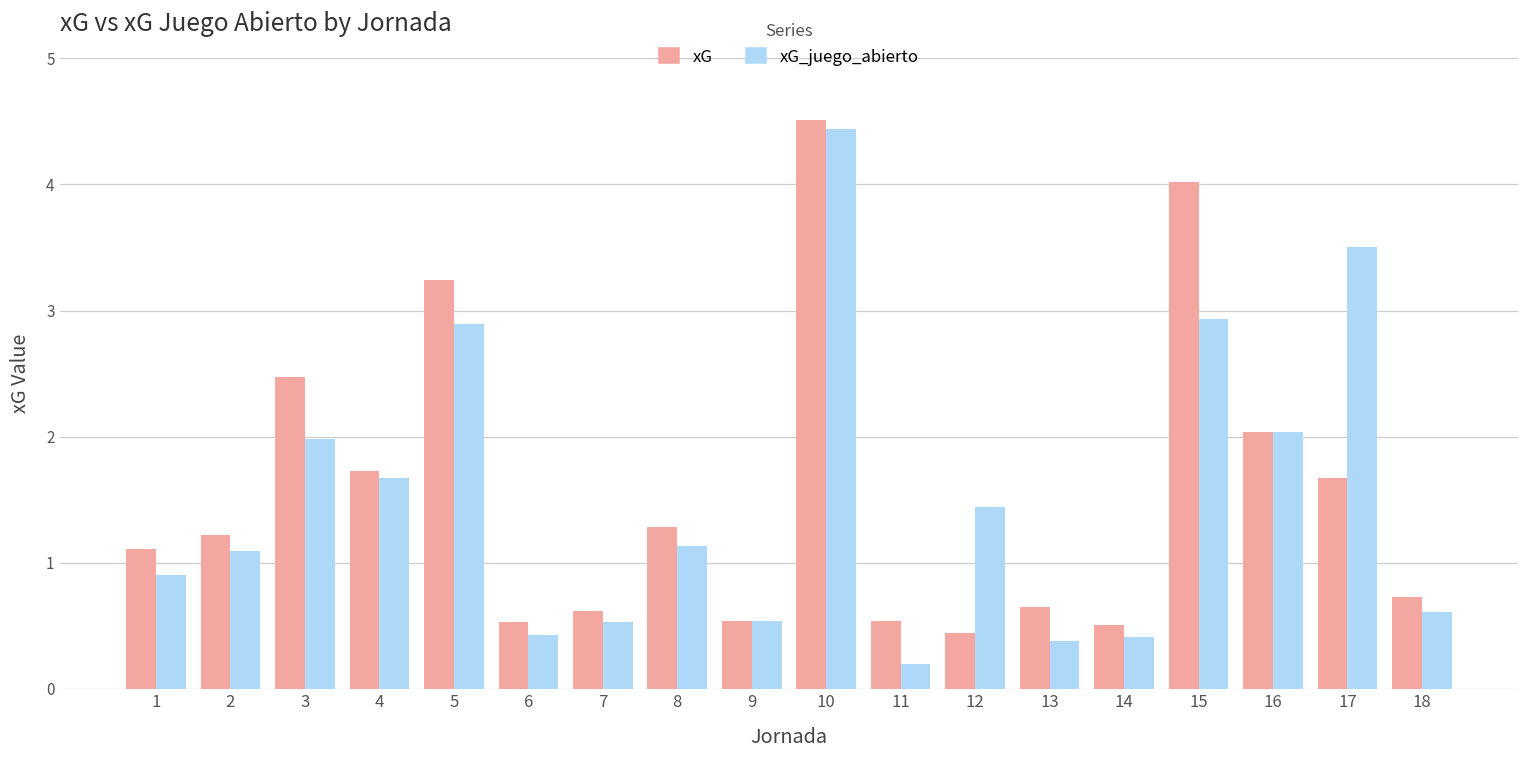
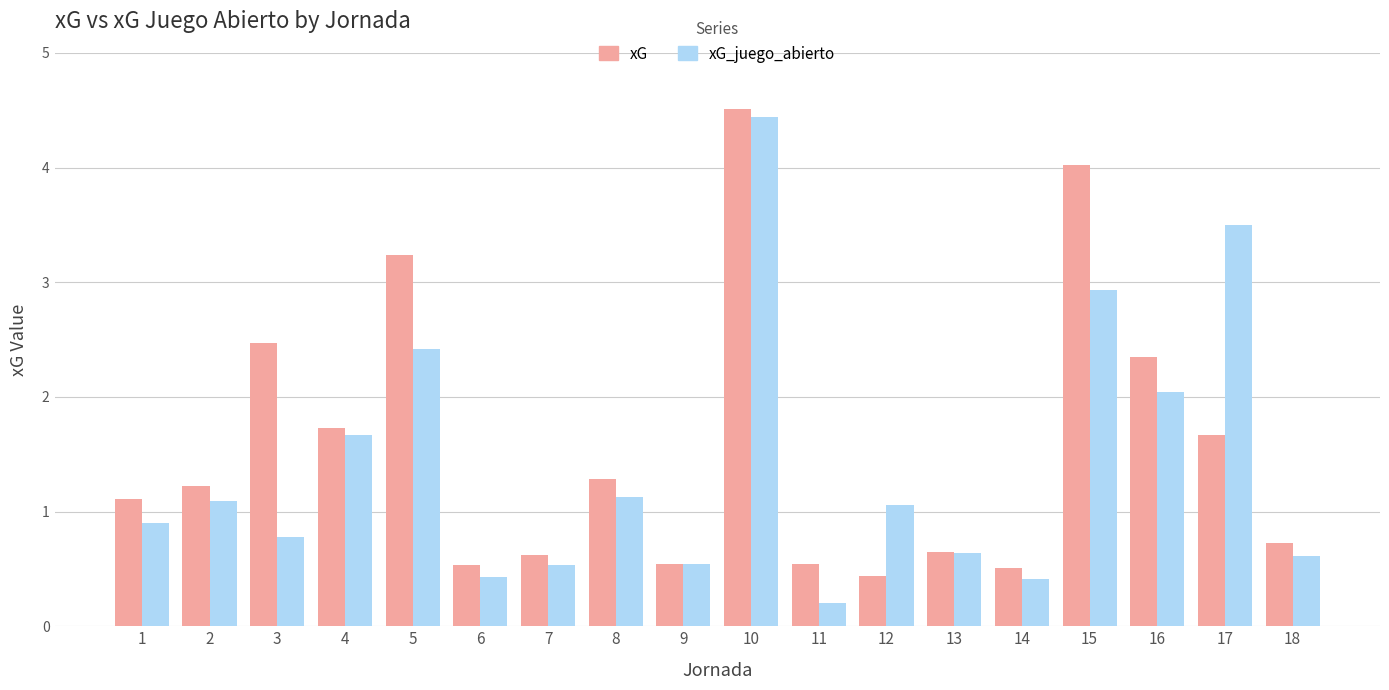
  {
    "xG": {
      "1": 1.11,
      "2": 1.22,
      "3": 2.47,
      "4": 1.73,
      "5": 3.24,
      "6": 0.53,
      "7": 0.62,
      "8": 1.28,
      "9": 0.54,
      "10": 4.51,
      "11": 0.54,
      "12": 0.44,
      "13": 0.65,
      "14": 0.51,
      "15": 4.02,
-     "16": 2.04,
+     "16": 2.35,
      "17": 1.67,
      "18": 0.73
    },
    "xG_juego_abierto": {
      "1": 0.90,
      "2": 1.09,
-     "3": 1.98,
+     "3": 0.78,
      "4": 1.67,
-     "5": 2.89,
+     "5": 2.42,
      "6": 0.43,
      "7": 0.53,
      "8": 1.13,
      "9": 0.54,
      "10": 4.44,
      "11": 0.20,
-     "12": 1.44,
-     "13": 0.38,
+     "12": 1.06,
+     "13": 0.64,
      "14": 0.41,
      "15": 2.93,
      "16": 2.04,
      "17": 3.50,
      "18": 0.61
    }
  }
